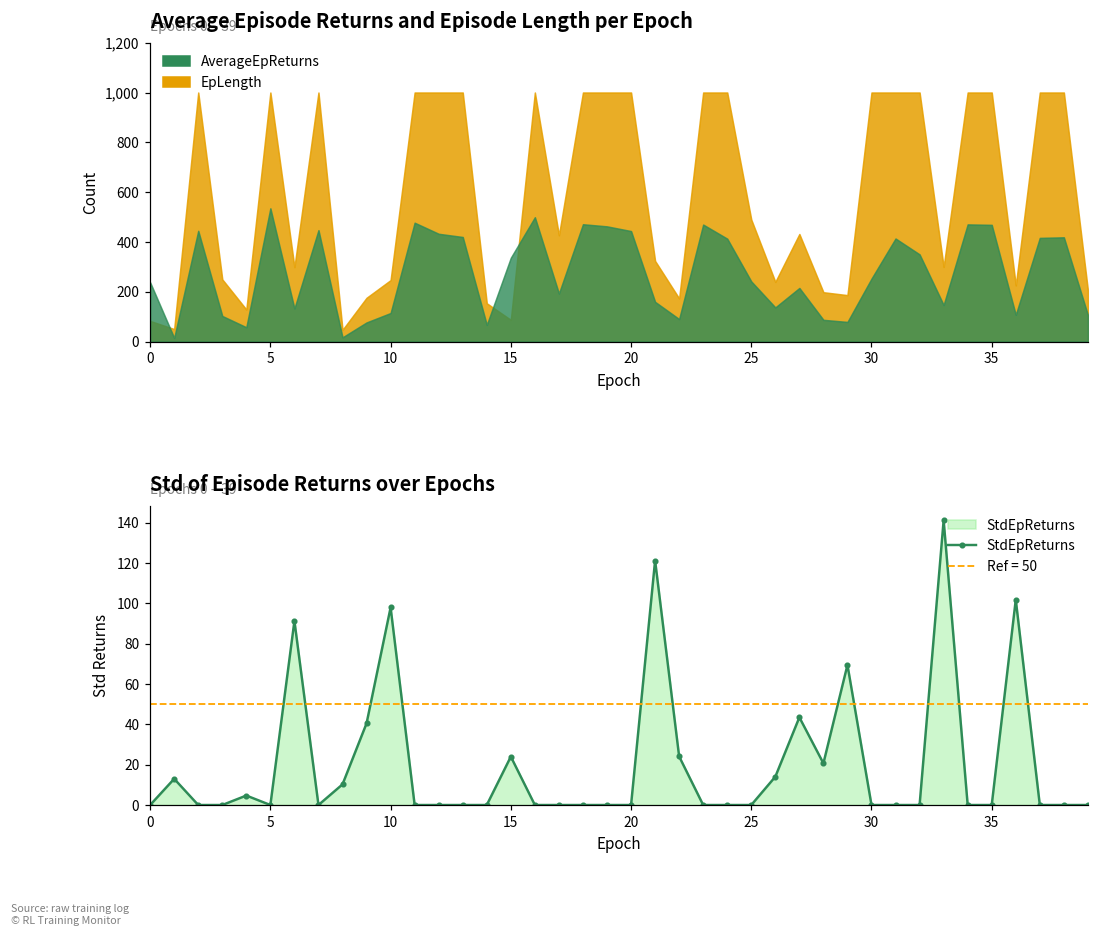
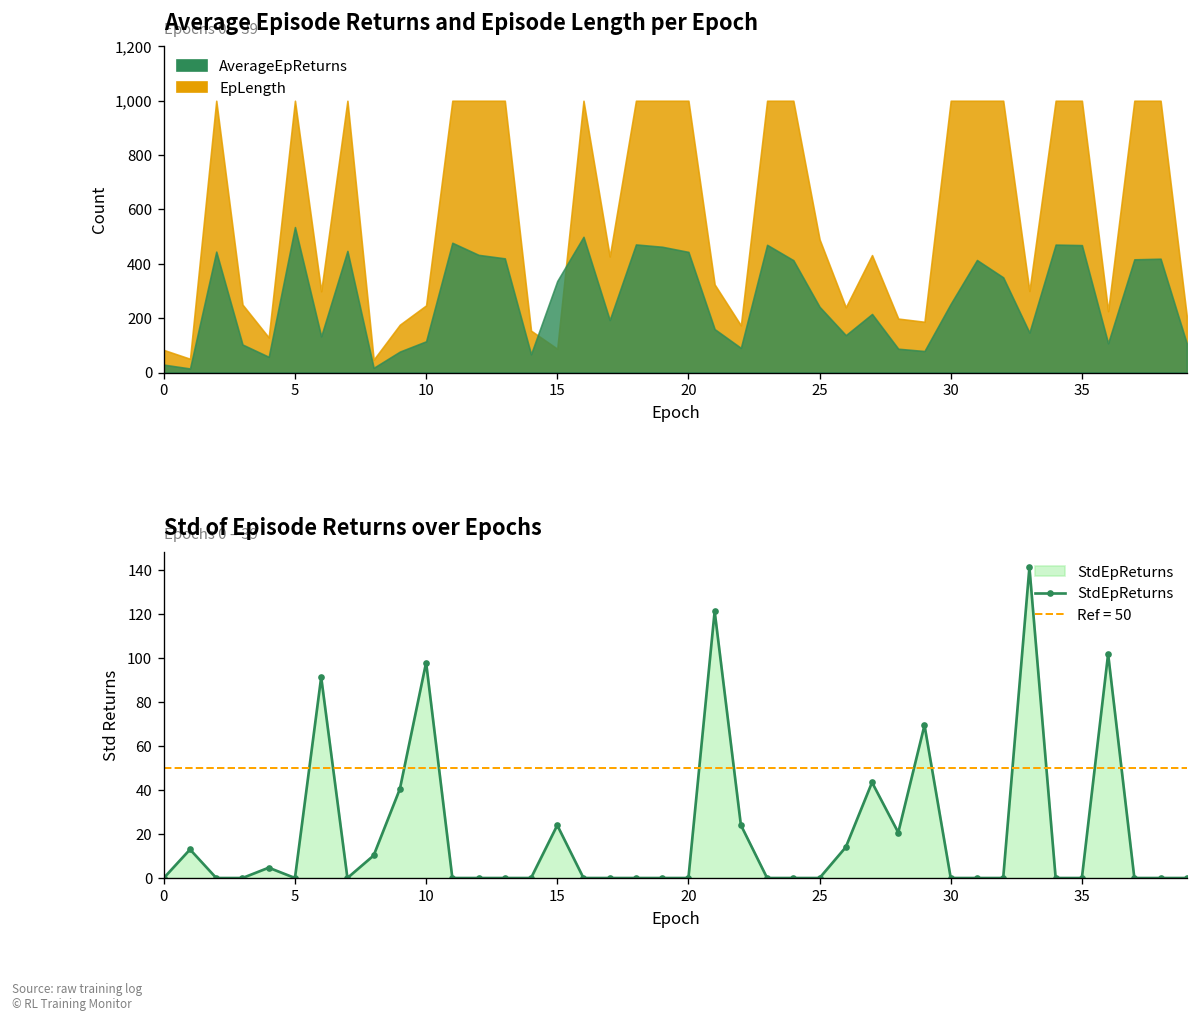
  {
    "Average Episode Returns and Episode Length per Epoch": {
      "EpLength": {
        "0": "80",
        "5": "1,000",
        "10": "250",
        "15": "90",
        "20": "1,000",
        "25": "490",
        "30": "1,000",
        "35": "1,000"
      },
      "AverageEpReturns": {
-       "0": "240",
+       "0": "30",
        "5": "540",
        "10": "110",
        "15": "340",
        "20": "440",
        "25": "240",
        "30": "250",
        "35": "470"
      }
    },
    "Std of Episode Returns over Epochs": {
      "0": "0",
      "5": "0",
      "10": "98",
      "15": "24",
      "20": "0",
      "25": "0",
      "30": "0",
      "35": "0"
    }
  }
